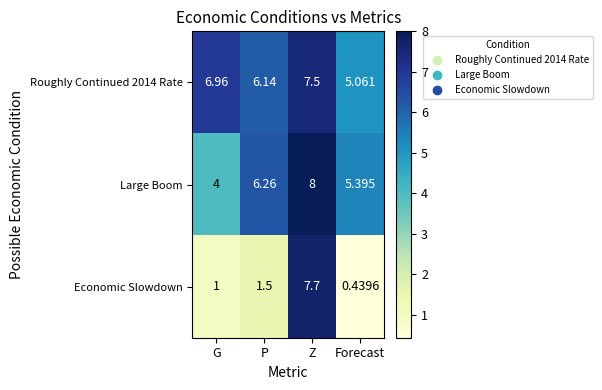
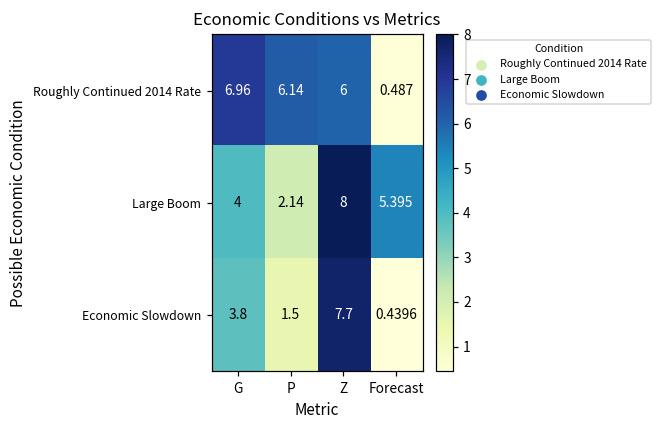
  {
    "Roughly Continued 2014 Rate": {
      "G": 6.96,
      "P": 6.14,
-     "Z": 7.5,
-     "Forecast": 5.061
+     "Z": 6,
+     "Forecast": 0.487
    },
    "Large Boom": {
      "G": 4,
-     "P": 6.26,
+     "P": 2.14,
      "Z": 8,
      "Forecast": 5.395
    },
    "Economic Slowdown": {
-     "G": 1,
+     "G": 3.8,
      "P": 1.5,
      "Z": 7.7,
      "Forecast": 0.4396
    }
  }
